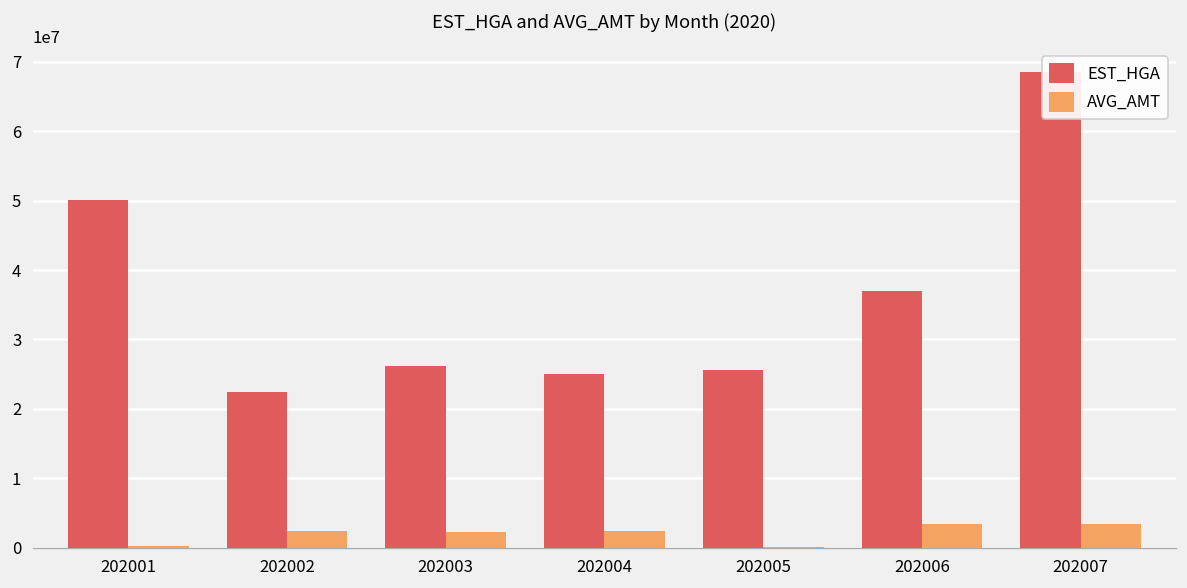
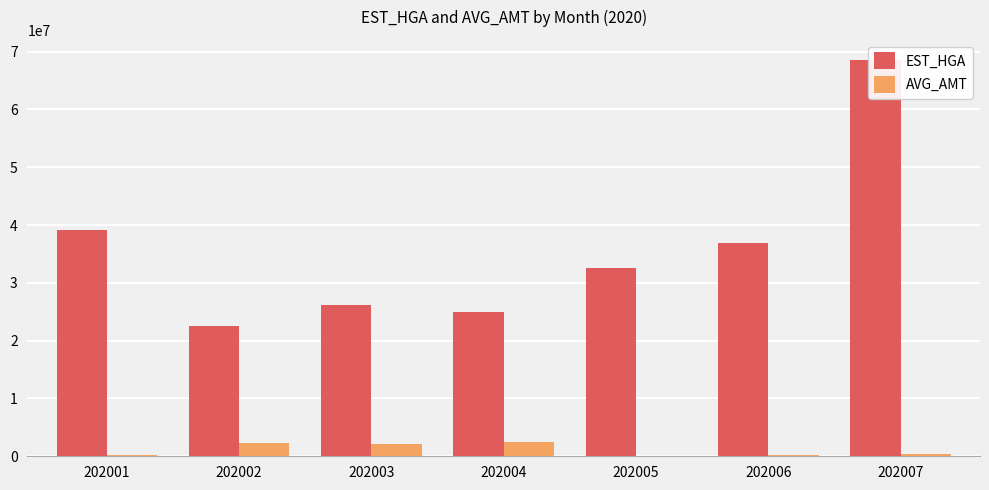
  {
    "EST_HGA": {
-     "202001": 50000000,
+     "202001": 39000000,
      "202002": 22000000,
      "202003": 26000000,
      "202004": 25000000,
-     "202005": 26000000,
+     "202005": 33000000,
      "202006": 37000000
    },
    "AVG_AMT": {
      "202002": 2000000,
      "202003": 2000000,
      "202004": 2000000,
-     "202006": 3000000,
-     "202007": 3000000
+     "202006": 0,
+     "202007": 0
    }
  }
